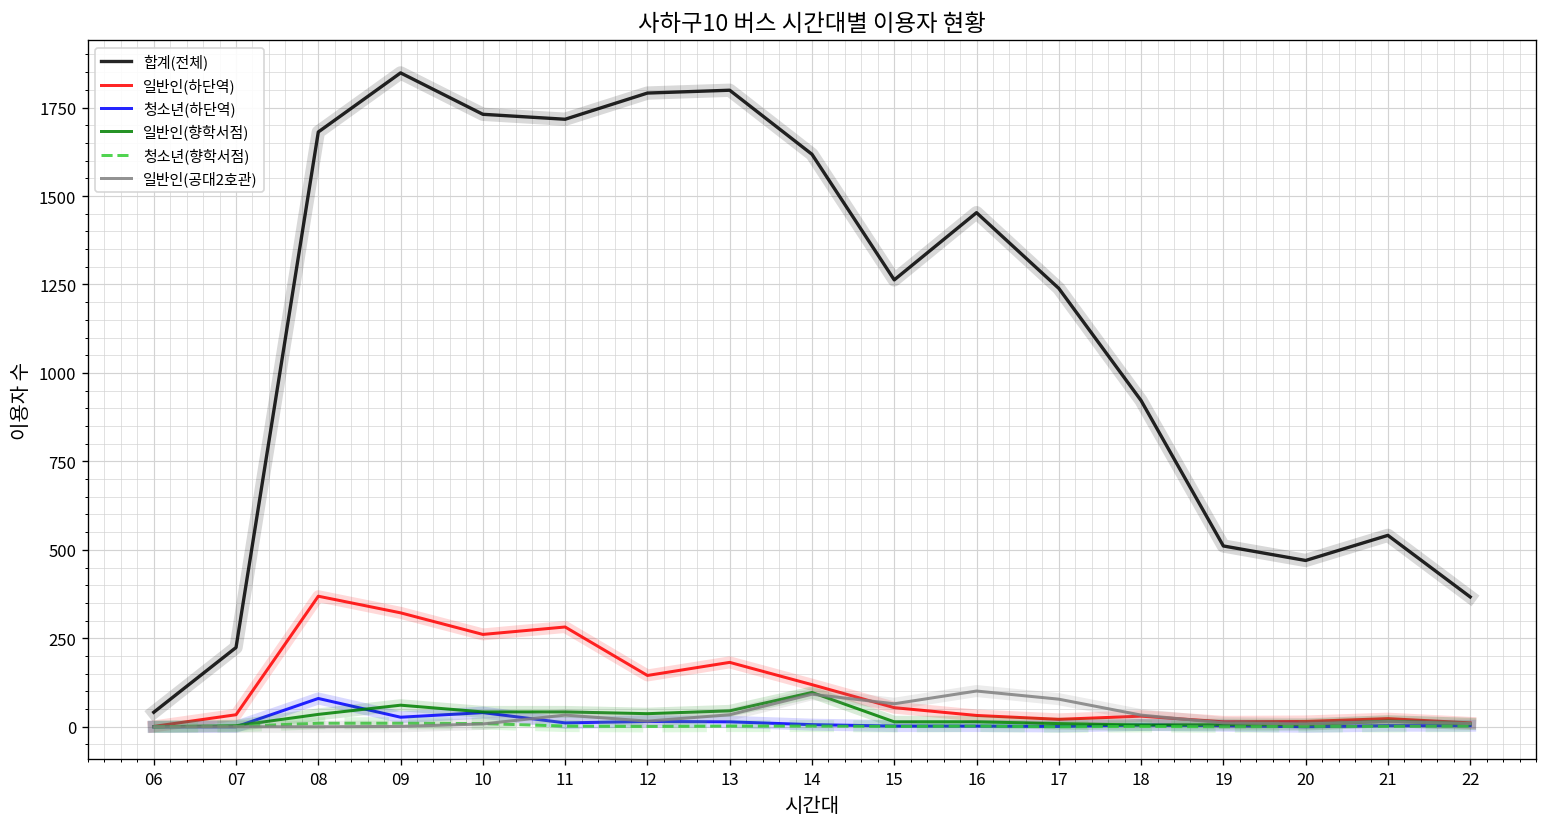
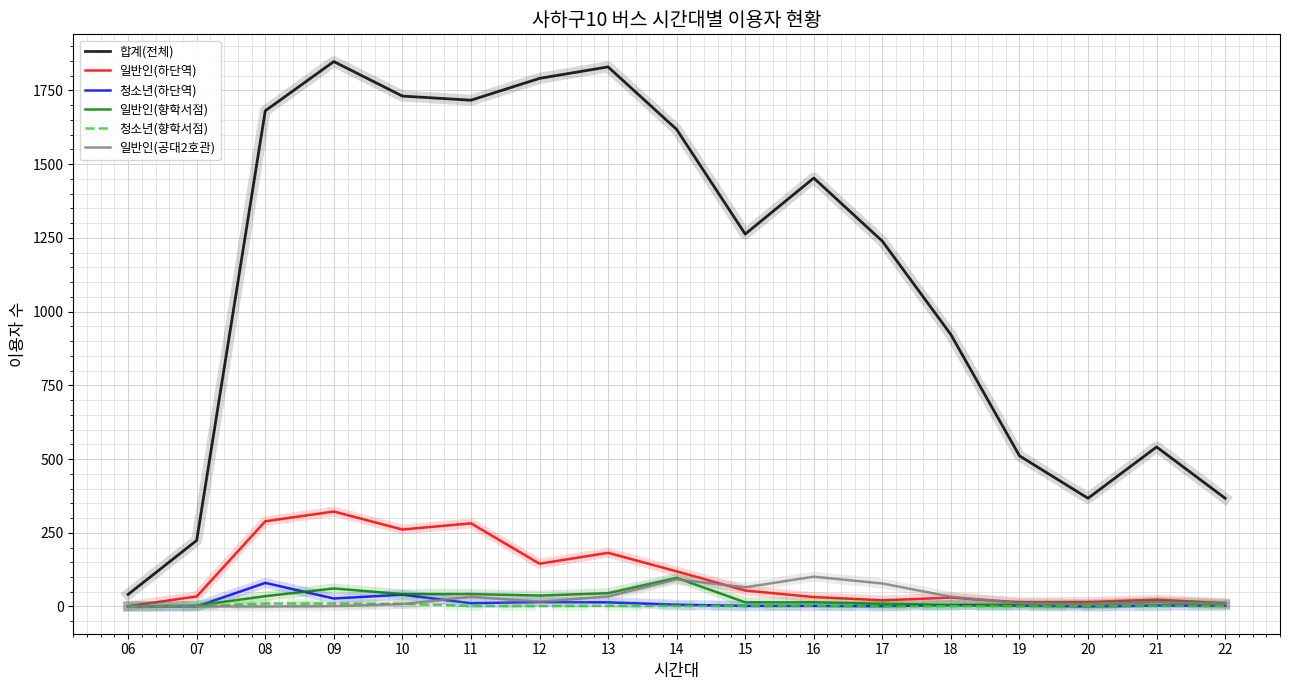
  {
    "합계(전체)": {
      "06": 40,
      "07": 220,
      "08": 1680,
      "09": 1850,
      "10": 1730,
      "11": 1720,
      "12": 1790,
-     "13": 1800,
+     "13": 1830,
      "14": 1620,
      "15": 1260,
      "16": 1450,
      "17": 1240,
      "18": 920,
      "19": 510,
-     "20": 470,
+     "20": 370,
      "21": 540,
      "22": 370
    },
    "일반인(하단역)": {
      "07": 30,
-     "08": 370,
+     "08": 290,
      "09": 320,
      "10": 260,
      "11": 280,
      "12": 150,
      "13": 180,
      "14": 120,
      "15": 50,
      "16": 30,
      "17": 20
    },
    "청소년(하단역)": {
      "08": 80,
      "09": 30,
      "11": 10,
      "13": 10
    },
    "일반인(향학서점)": {
      "08": 40,
      "09": 60,
      "11": 40,
      "12": 40,
      "13": 50,
      "15": 10,
      "16": 10
    },
    "청소년(향학서점)": {
      "08": 10,
      "09": 10,
      "11": 0,
      "12": 0,
      "13": 0
    },
    "일반인(공대2호관)": {
      "08": 0,
      "09": 0,
      "11": 30,
      "13": 30,
      "15": 70,
      "16": 100,
      "17": 80
    }
  }
